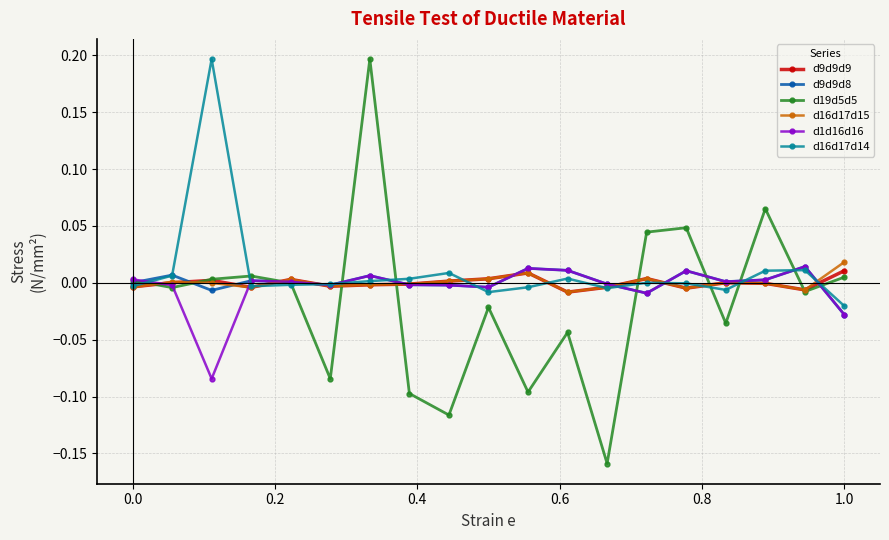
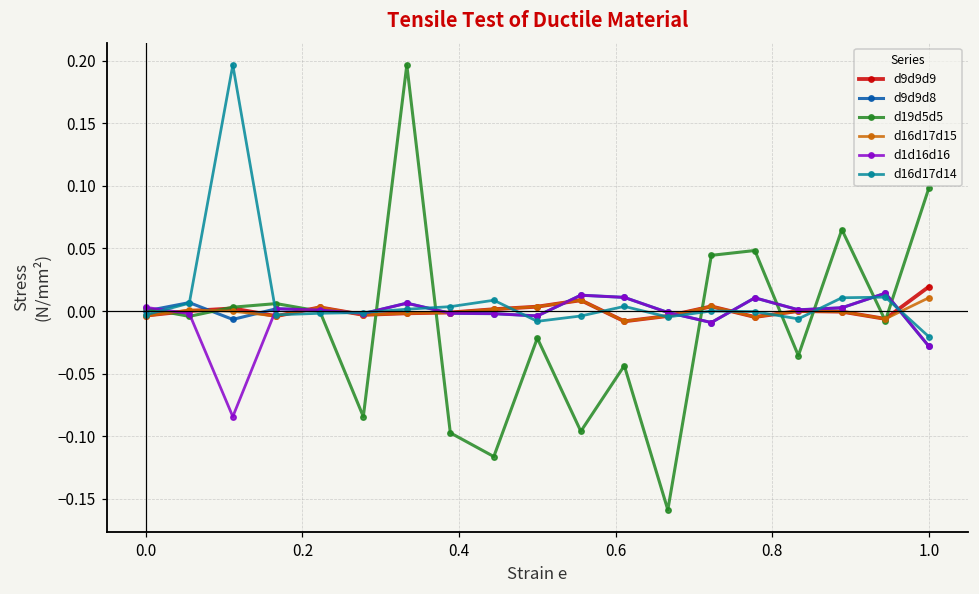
  {
    "d9d9d9": {
-     "1.0": 0.011
+     "1.0": 0.019
    },
    "d19d5d5": {
-     "1.0": 0.005
+     "1.0": 0.098
    },
    "d16d17d15": {
-     "1.0": 0.018
+     "1.0": 0.011
    }
  }
